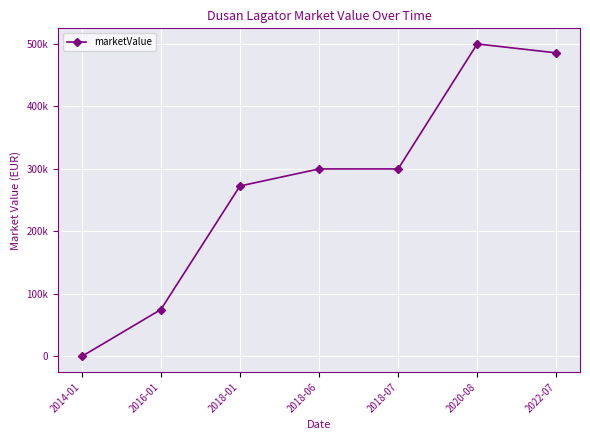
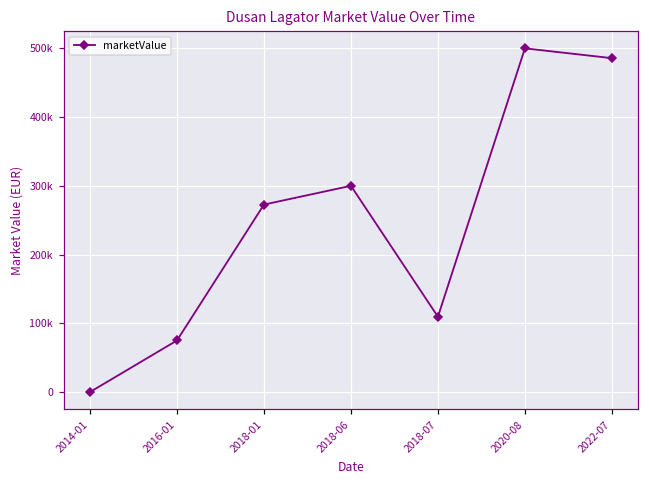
  {
    "2014-01": 0,
    "2016-01": 80000,
    "2018-01": 270000,
    "2018-06": 300000,
-   "2018-07": 300000,
+   "2018-07": 110000,
    "2020-08": 500000,
    "2022-07": 490000
  }
